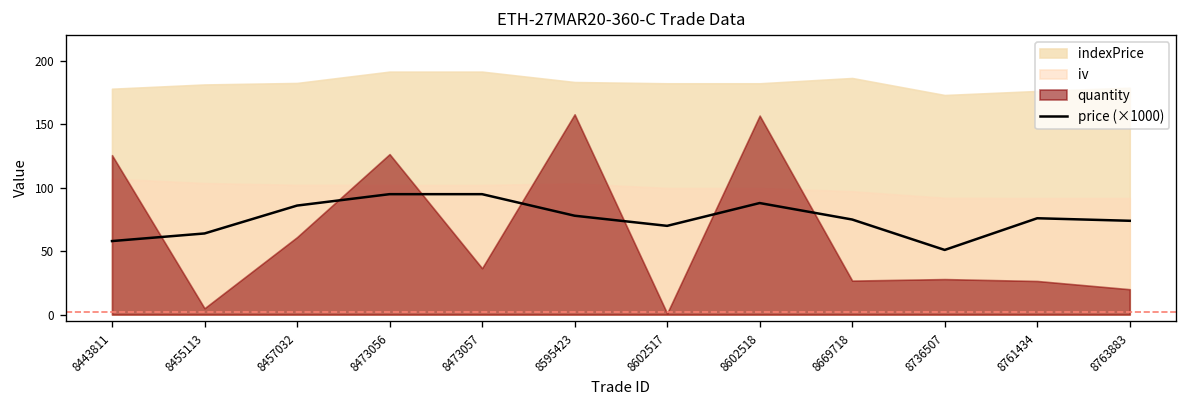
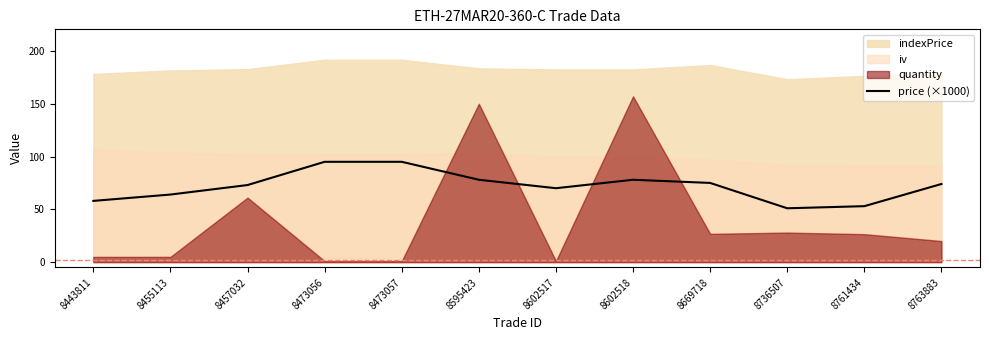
  {
    "price (×1000)": {
      "8443811": 58,
      "8455113": 64,
-     "8457032": 86,
+     "8457032": 73,
      "8473056": 95,
      "8473057": 95,
      "8595423": 78,
      "8602517": 70,
-     "8602518": 88,
+     "8602518": 78,
      "8669718": 75,
      "8736507": 51,
-     "8761434": 76,
+     "8761434": 53,
      "8763883": 74
    },
    "quantity": {
-     "8443811": 126,
+     "8443811": 5,
      "8455113": 5,
      "8457032": 61,
-     "8473056": 127,
-     "8473057": 37,
-     "8595423": 158,
+     "8473056": 1,
+     "8473057": 1,
+     "8595423": 150,
      "8602518": 157,
      "8669718": 27,
      "8736507": 28,
      "8761434": 27,
      "8763883": 20
    }
  }
